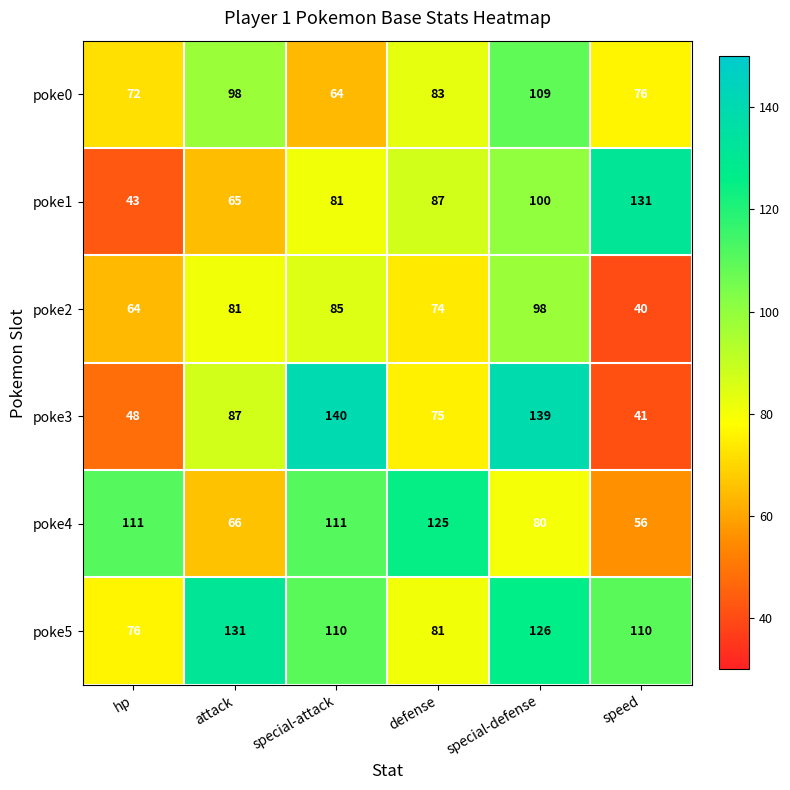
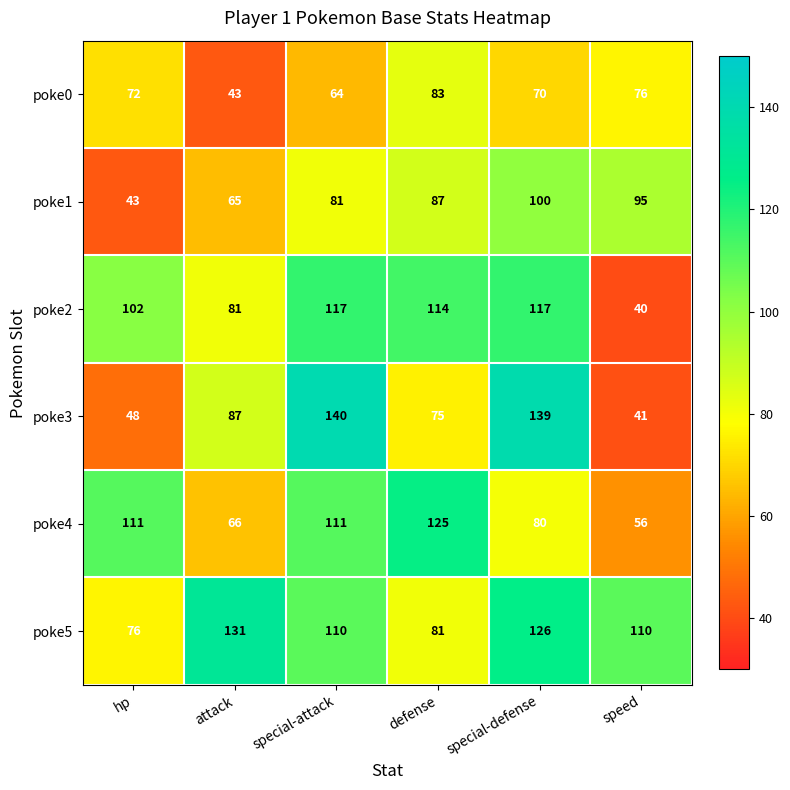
  {
    "poke0": {
      "hp": 72,
-     "attack": 98,
+     "attack": 43,
      "special-attack": 64,
      "defense": 83,
-     "special-defense": 109,
+     "special-defense": 70,
      "speed": 76
    },
    "poke1": {
      "hp": 43,
      "attack": 65,
      "special-attack": 81,
      "defense": 87,
      "special-defense": 100,
-     "speed": 131
+     "speed": 95
    },
    "poke2": {
-     "hp": 64,
+     "hp": 102,
      "attack": 81,
-     "special-attack": 85,
-     "defense": 74,
-     "special-defense": 98,
+     "special-attack": 117,
+     "defense": 114,
+     "special-defense": 117,
      "speed": 40
    },
    "poke3": {
      "hp": 48,
      "attack": 87,
      "special-attack": 140,
      "defense": 75,
      "special-defense": 139,
      "speed": 41
    },
    "poke4": {
      "hp": 111,
      "attack": 66,
      "special-attack": 111,
      "defense": 125,
      "special-defense": 80,
      "speed": 56
    },
    "poke5": {
      "hp": 76,
      "attack": 131,
      "special-attack": 110,
      "defense": 81,
      "special-defense": 126,
      "speed": 110
    }
  }
